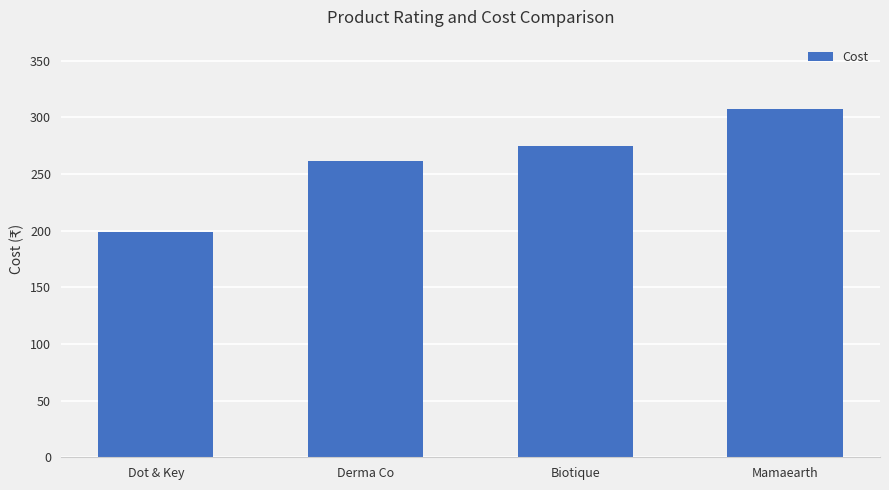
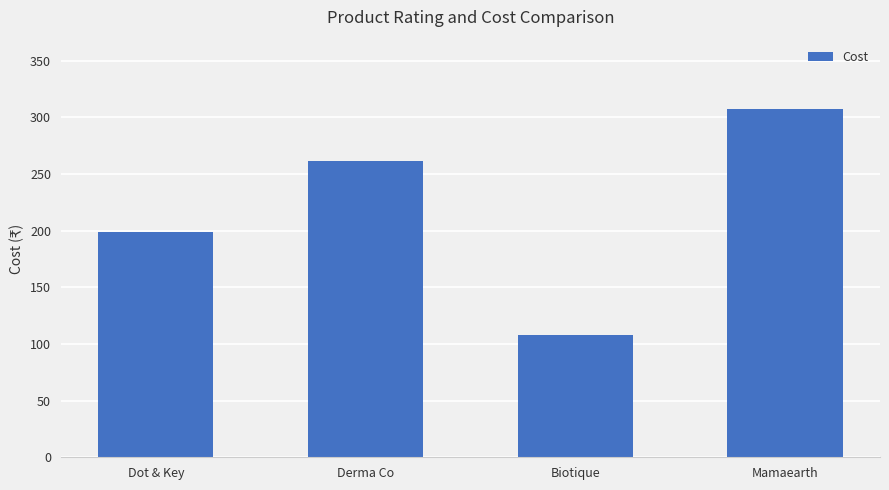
  {
    "Dot & Key": 199,
    "Derma Co": 261,
-   "Biotique": 275,
+   "Biotique": 108,
    "Mamaearth": 307
  }
